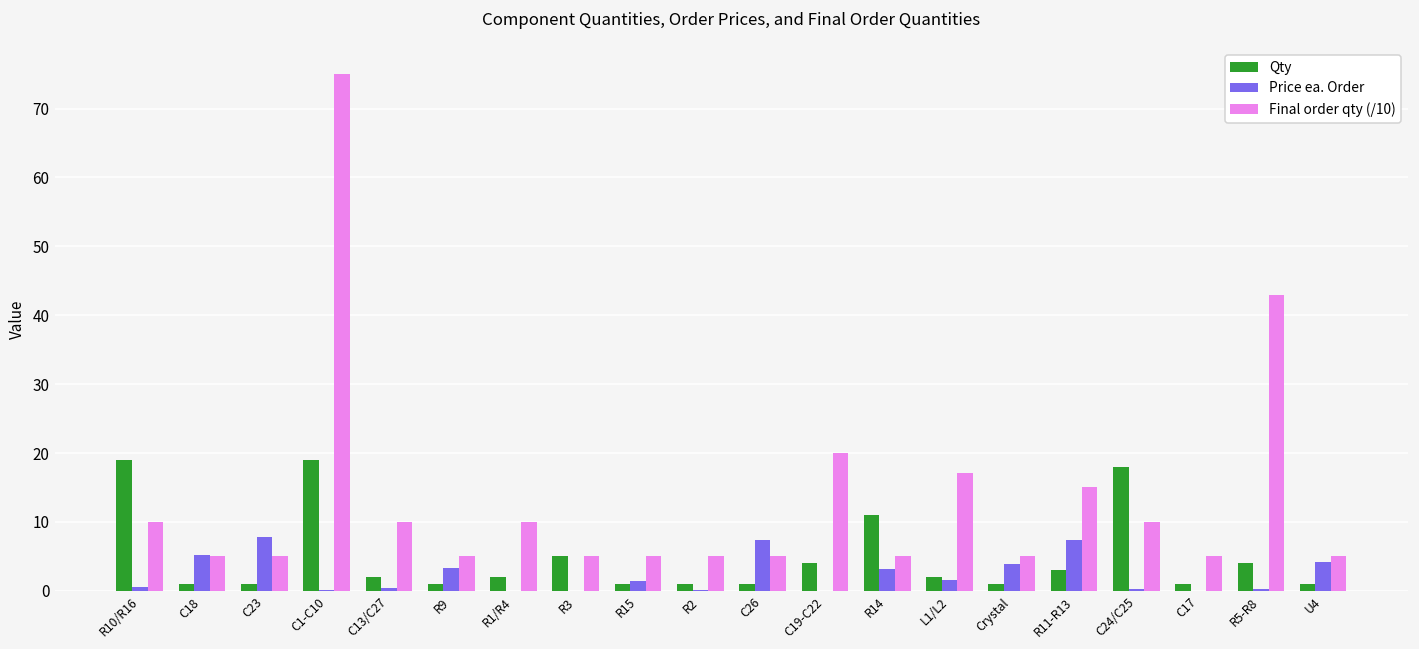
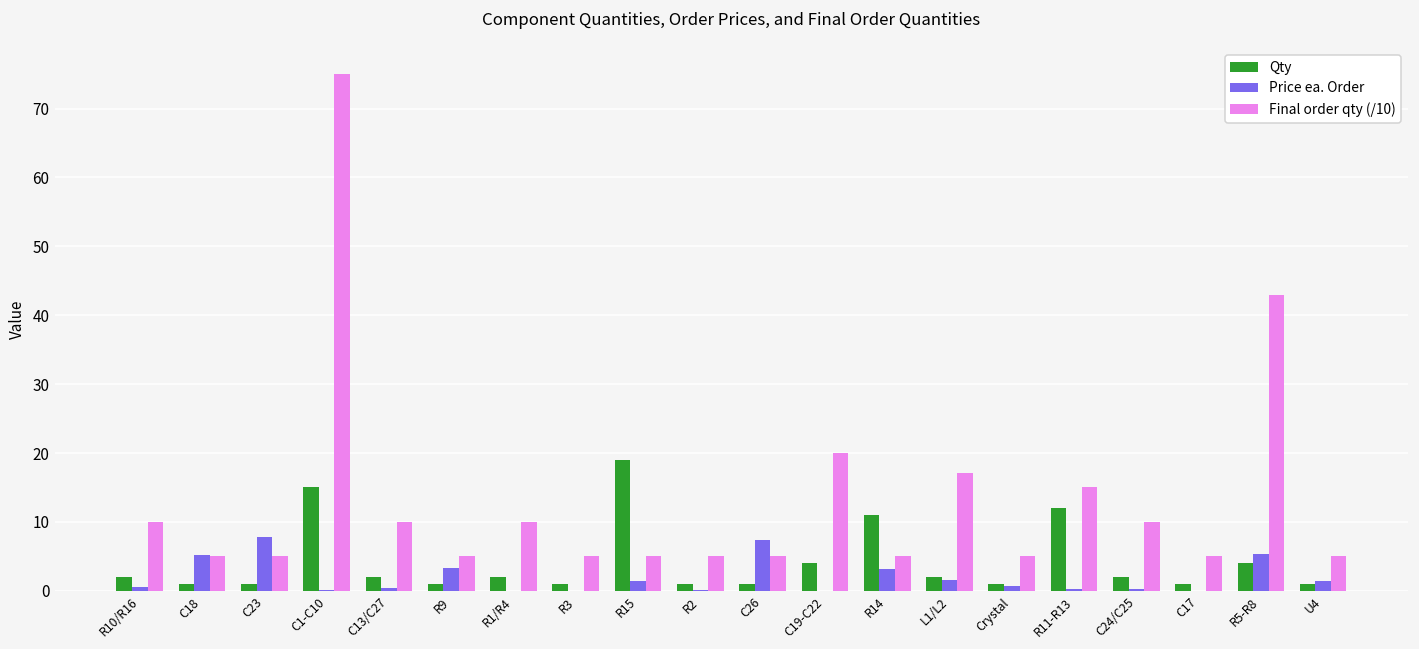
  {
    "Qty": {
-     "R10/R16": 19,
+     "R10/R16": 2,
      "C18": 1,
      "C23": 1,
-     "C1-C10": 19,
+     "C1-C10": 15,
      "C13/C27": 2,
      "R9": 1,
      "R1/R4": 2,
-     "R3": 5,
-     "R15": 1,
+     "R3": 1,
+     "R15": 19,
      "R2": 1,
      "C26": 1,
      "C19-C22": 4,
      "R14": 11,
      "L1/L2": 2,
      "Crystal": 1,
-     "R11-R13": 3,
-     "C24/C25": 18,
+     "R11-R13": 12,
+     "C24/C25": 2,
      "C17": 1,
      "R5-R8": 4,
      "U4": 1
    },
    "Price ea. Order": {
      "R10/R16": 0,
      "C18": 5,
      "C23": 8,
      "C13/C27": 0,
      "R9": 3,
      "R15": 2,
      "C26": 7,
      "R14": 3,
      "L1/L2": 2,
-     "Crystal": 4,
-     "R11-R13": 7,
-     "R5-R8": 0,
-     "U4": 4
+     "Crystal": 1,
+     "R11-R13": 0,
+     "R5-R8": 5,
+     "U4": 1
    },
    "Final order qty (/10)": {
      "R10/R16": 10,
      "C18": 5,
      "C23": 5,
      "C1-C10": 75,
      "C13/C27": 10,
      "R9": 5,
      "R1/R4": 10,
      "R3": 5,
      "R15": 5,
      "R2": 5,
      "C26": 5,
      "C19-C22": 20,
      "R14": 5,
      "L1/L2": 17,
      "Crystal": 5,
      "R11-R13": 15,
      "C24/C25": 10,
      "C17": 5,
      "R5-R8": 43,
      "U4": 5
    }
  }
